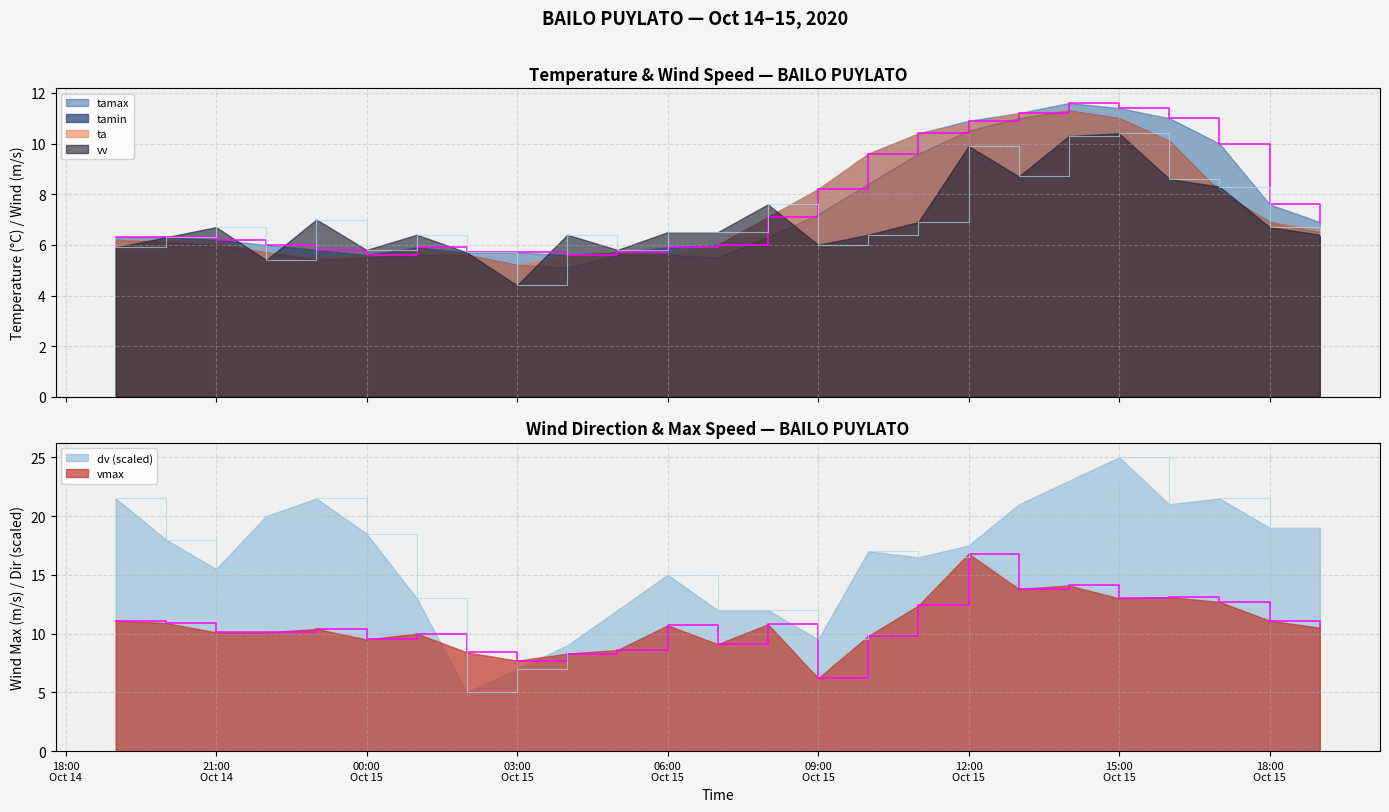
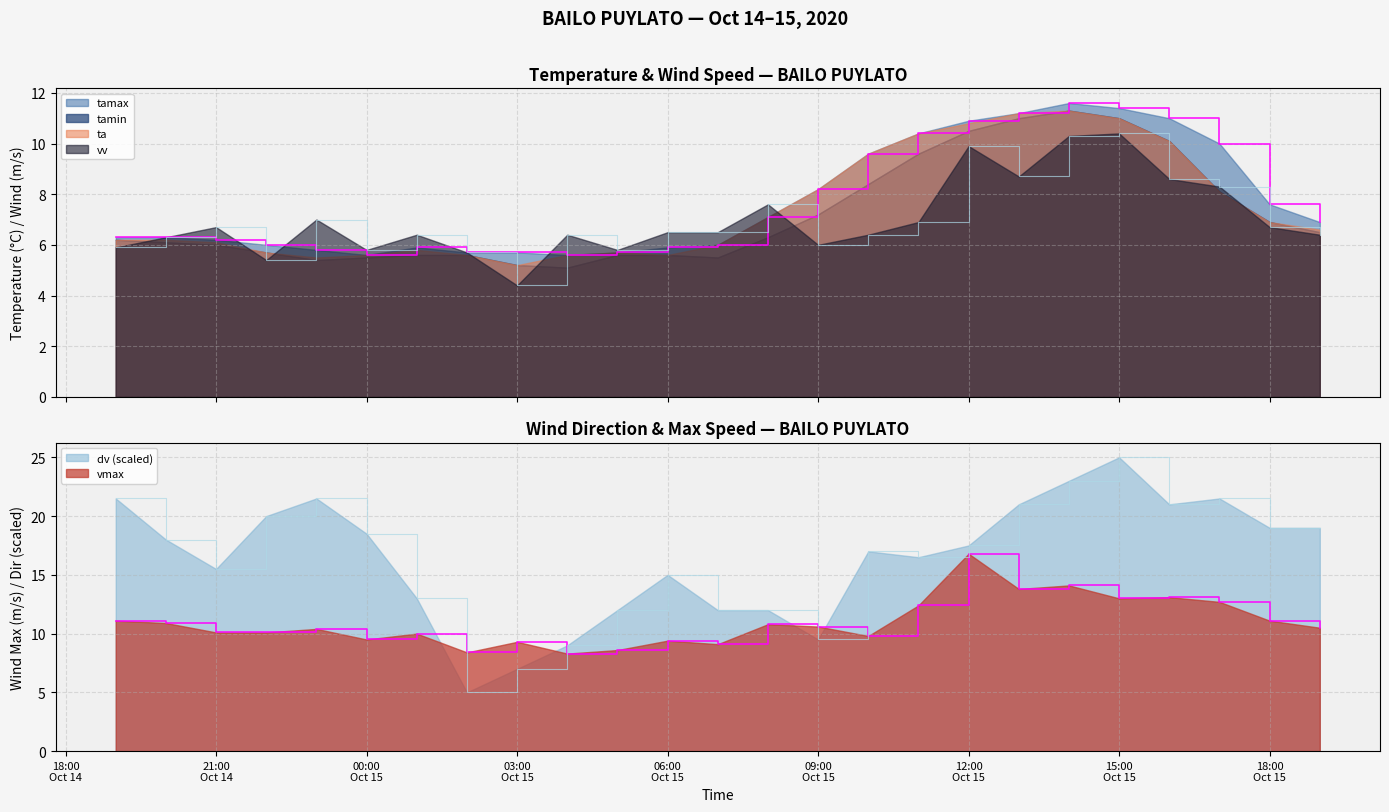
  {
    "Wind Direction & Max Speed — BAILO PUYLATO": {
      "vmax": {
        "21:00 Oct 14": 10.1,
        "00:00 Oct 15": 9.5,
-       "03:00 Oct 15": 7.7,
-       "06:00 Oct 15": 10.7,
-       "09:00 Oct 15": 6.2,
+       "03:00 Oct 15": 9.3,
+       "06:00 Oct 15": 9.4,
+       "09:00 Oct 15": 10.6,
        "12:00 Oct 15": 16.8,
        "15:00 Oct 15": 13.0,
        "18:00 Oct 15": 11.1
      }
    }
  }
